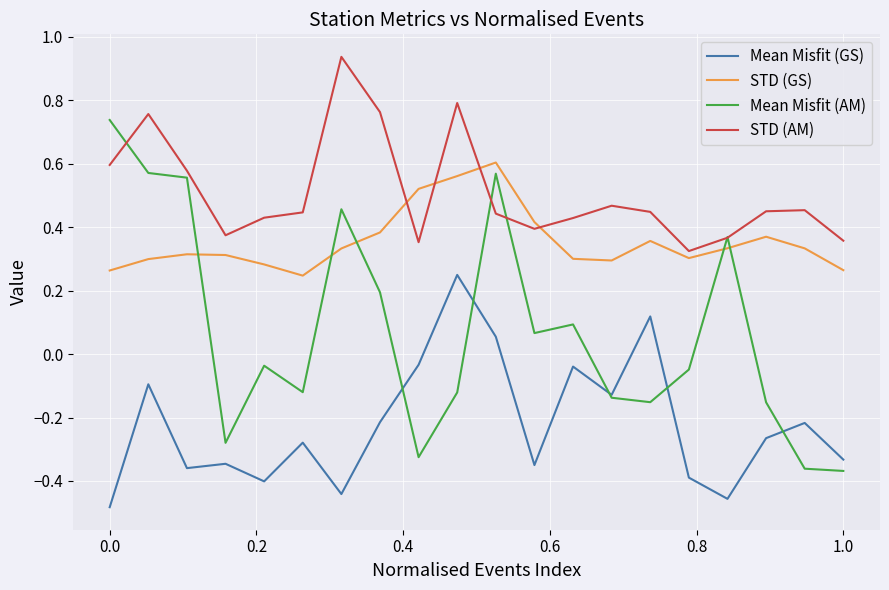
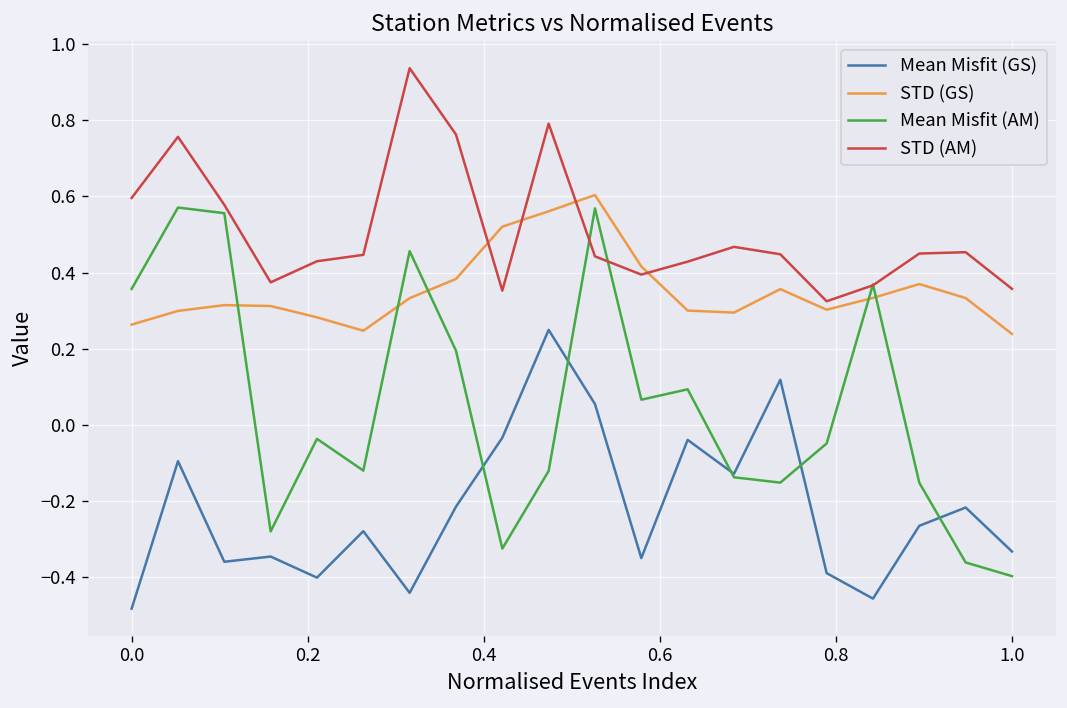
  {
    "Mean Misfit (GS)": {
      "0.0": -0.48,
      "1.0": -0.33
    },
    "STD (GS)": {
      "0.0": 0.26,
-     "1.0": 0.26
+     "1.0": 0.24
    },
    "Mean Misfit (AM)": {
-     "0.0": 0.74,
-     "1.0": -0.37
+     "0.0": 0.36,
+     "1.0": -0.40
    },
    "STD (AM)": {
      "0.0": 0.60,
      "1.0": 0.36
    }
  }
